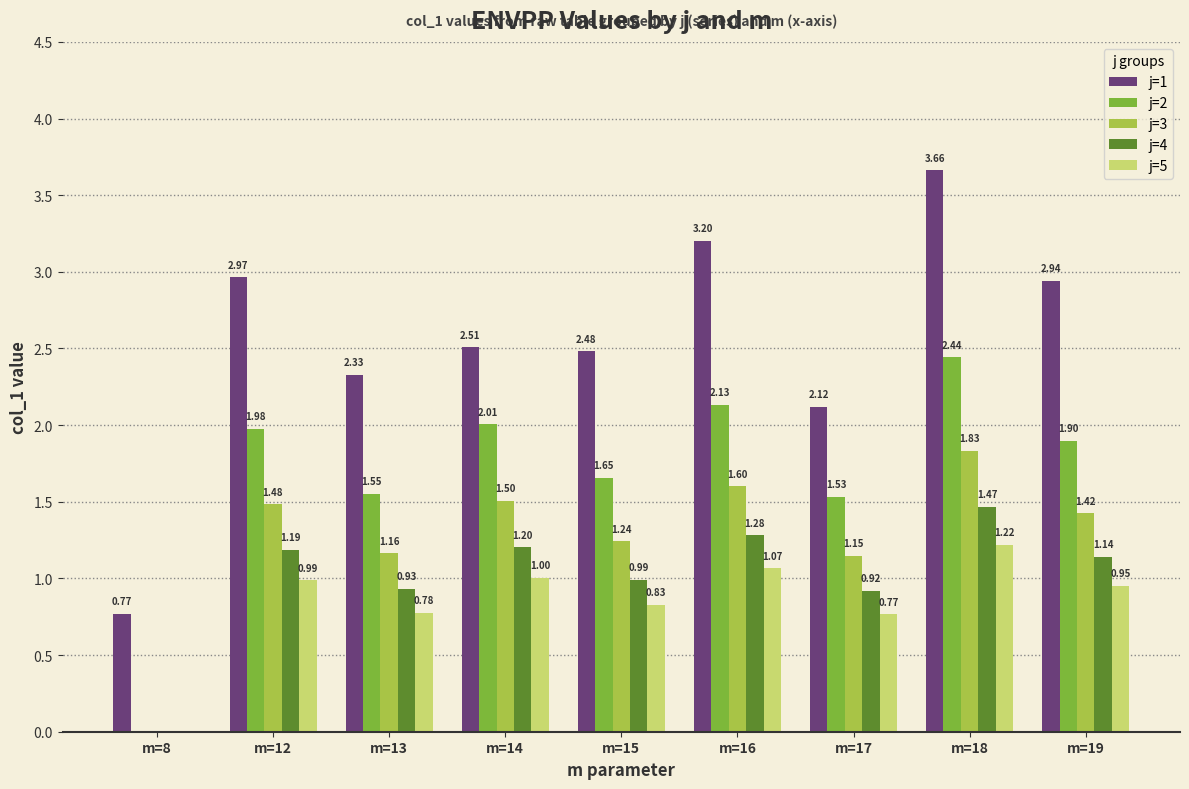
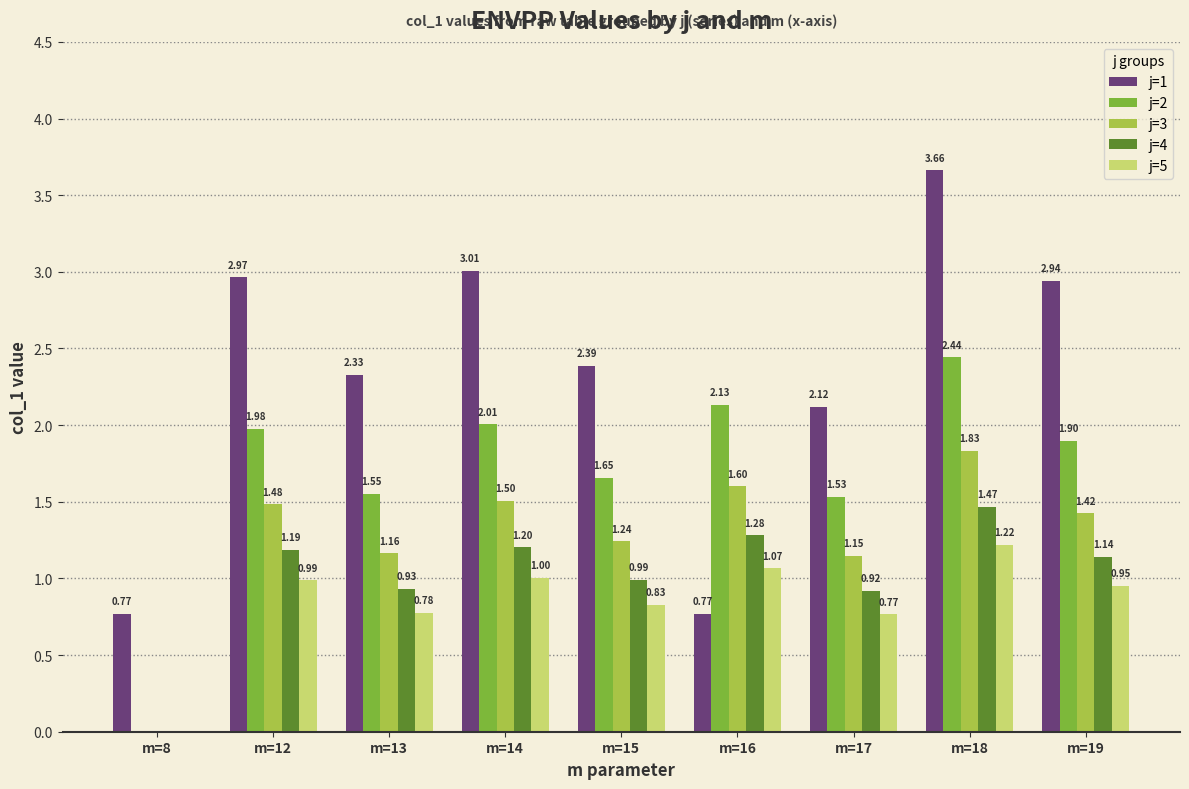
  {
    "j=1": {
      "m=8": 0.77,
      "m=12": 2.97,
      "m=13": 2.33,
-     "m=14": 2.51,
-     "m=15": 2.48,
-     "m=16": 3.20,
+     "m=14": 3.01,
+     "m=15": 2.39,
+     "m=16": 0.77,
      "m=17": 2.12,
      "m=18": 3.66,
      "m=19": 2.94
    }
  }
